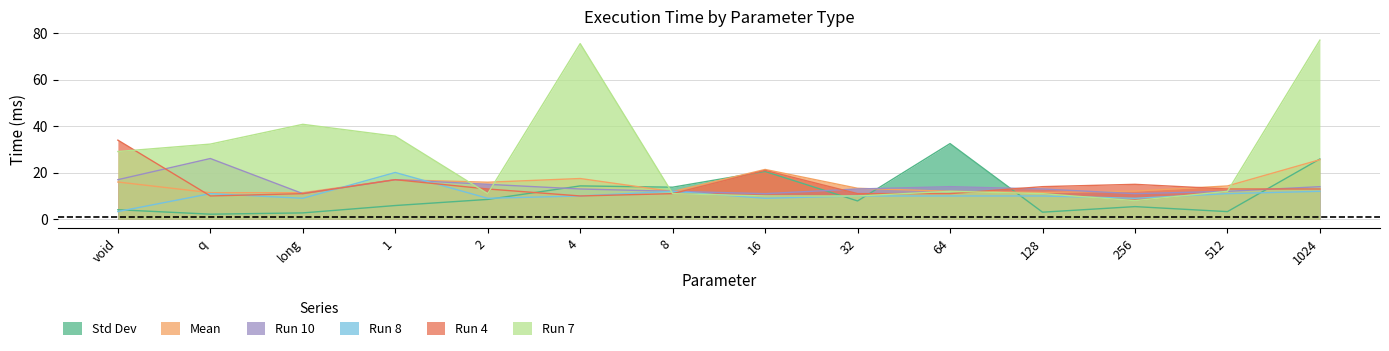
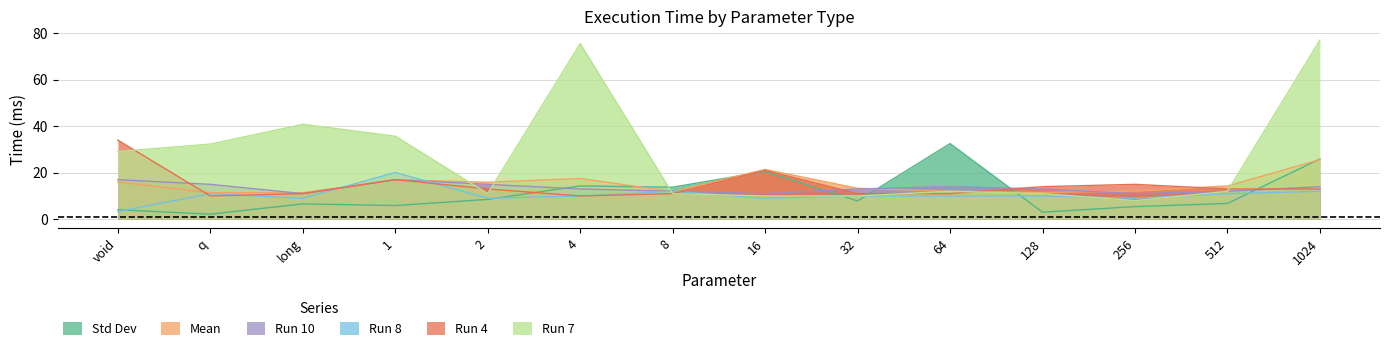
  {
    "Std Dev": {
      "q": 2,
-     "long": 3,
+     "long": 7,
      "1": 6,
      "4": 14,
      "8": 14,
      "32": 8,
      "64": 33,
      "128": 3,
      "256": 5,
-     "512": 3
+     "512": 7
    },
    "Run 10": {
-     "q": 26,
+     "q": 15,
      "4": 13,
      "64": 14,
      "256": 11
    },
    "Run 8": {
      "long": 9,
      "1": 20
    },
    "Run 7": {
      "void": 29,
      "q": 32,
      "long": 41,
      "1": 36,
      "2": 11,
      "4": 76,
      "1024": 77
    }
  }
